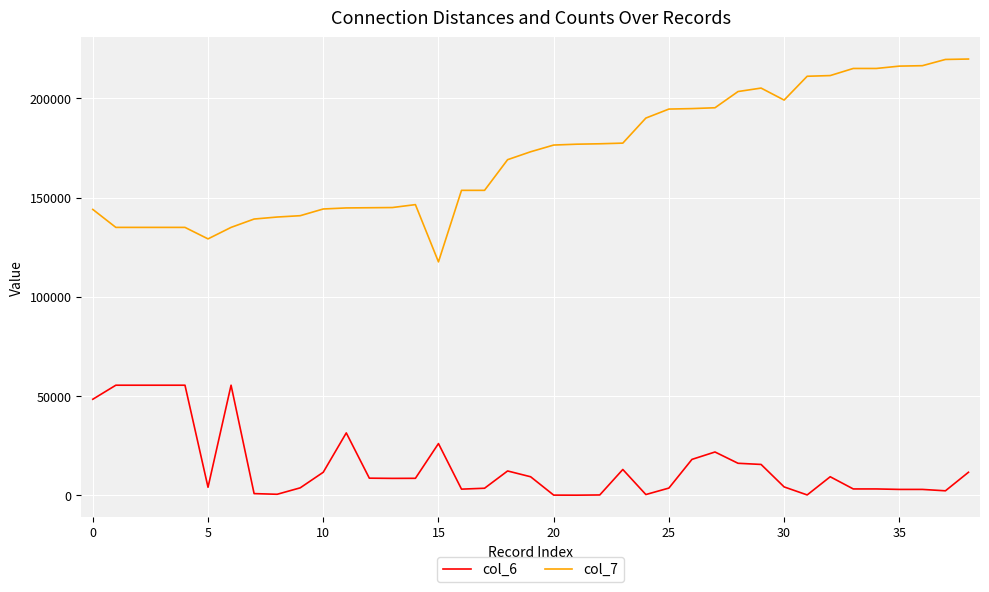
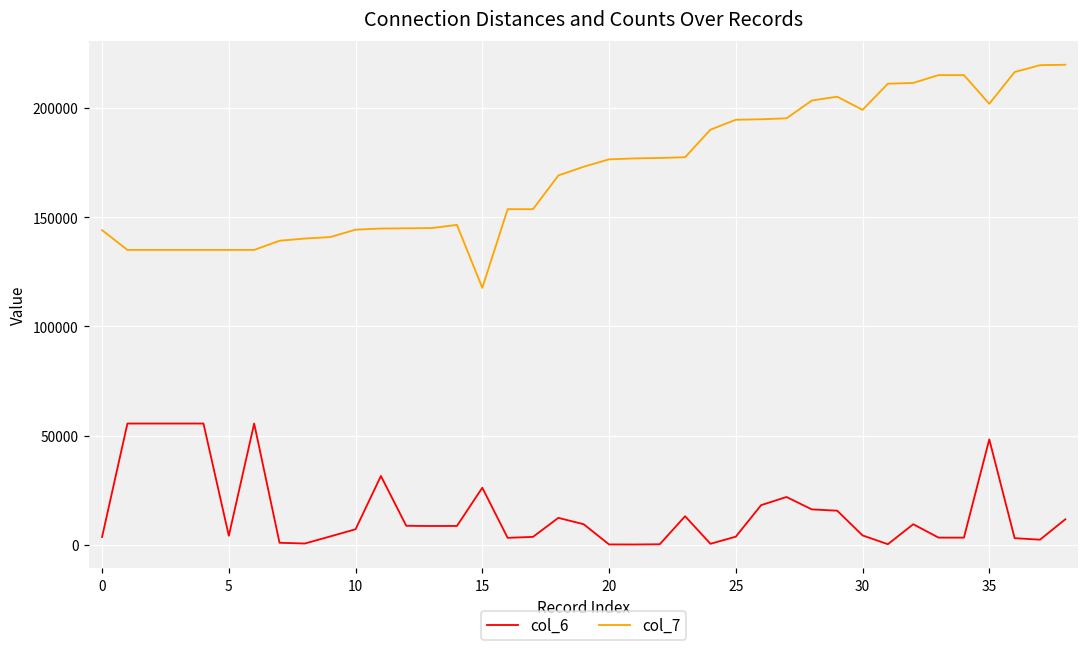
  {
    "col_6": {
-     "0": 48000,
+     "0": 4000,
      "5": 4000,
-     "10": 12000,
+     "10": 7000,
      "15": 26000,
      "20": 0,
      "25": 4000,
      "30": 4000,
-     "35": 3000
+     "35": 48000
    },
    "col_7": {
      "0": 144000,
-     "5": 129000,
+     "5": 135000,
      "10": 144000,
      "15": 118000,
      "20": 176000,
      "25": 195000,
      "30": 199000,
-     "35": 216000
+     "35": 202000
    }
  }
